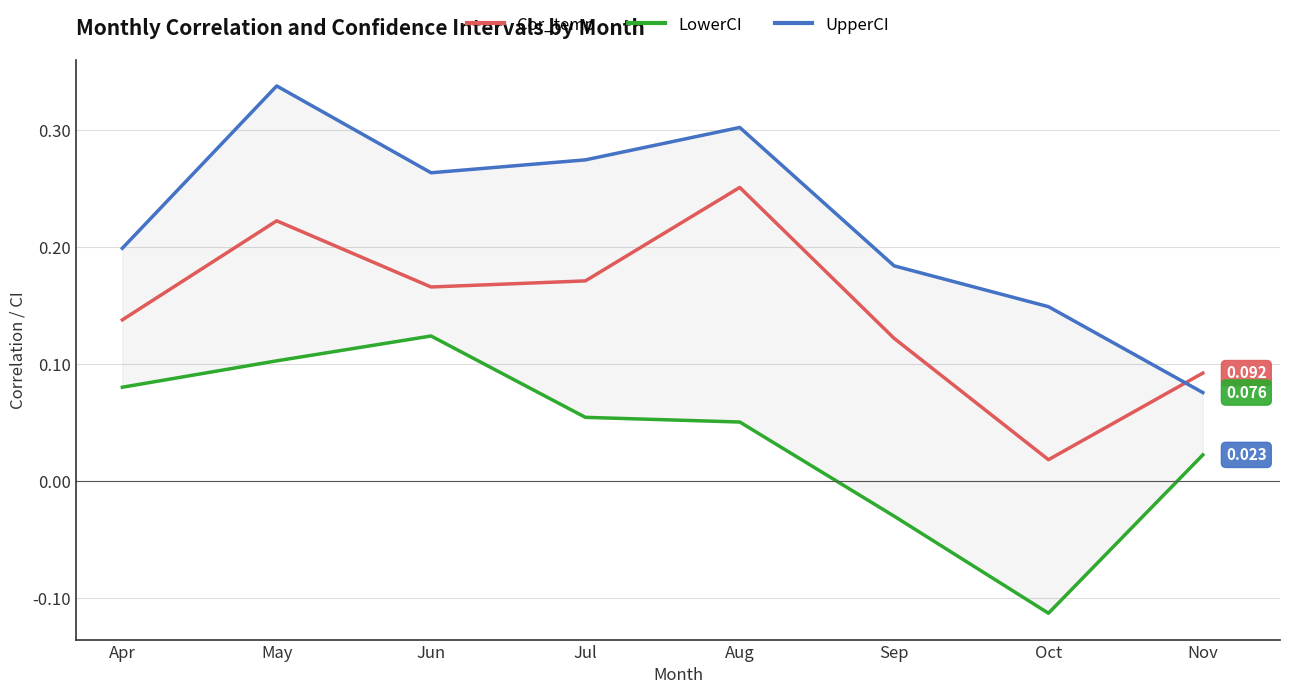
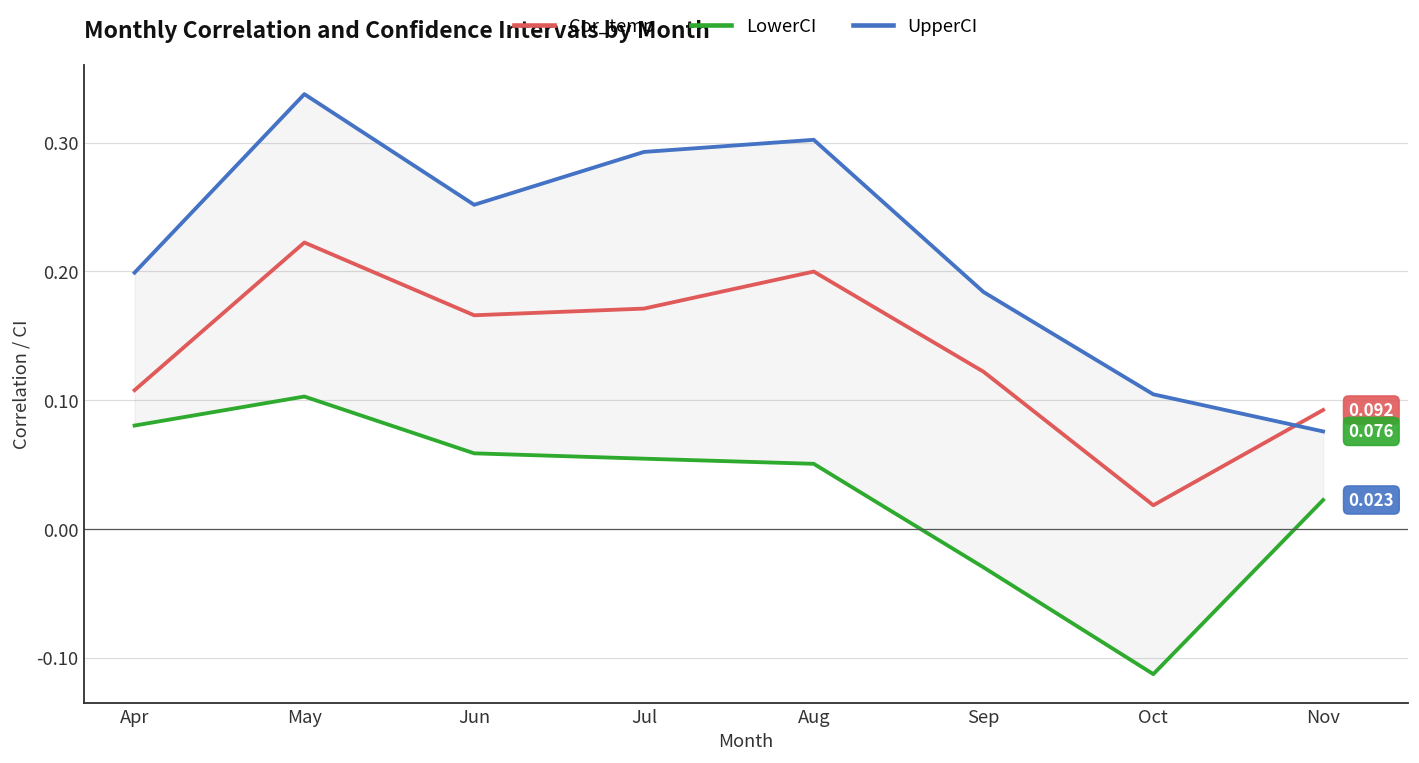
  {
    "Cor_temp": {
-     "Apr": 0.138,
+     "Apr": 0.108,
      "May": 0.222,
      "Jun": 0.166,
      "Jul": 0.171,
-     "Aug": 0.251,
+     "Aug": 0.200,
      "Sep": 0.122,
      "Oct": 0.018
    },
    "LowerCI": {
      "Apr": 0.080,
      "May": 0.103,
-     "Jun": 0.124,
+     "Jun": 0.059,
      "Jul": 0.055,
      "Aug": 0.051,
      "Sep": -0.030,
      "Oct": -0.113
    },
    "UpperCI": {
      "Apr": 0.199,
      "May": 0.338,
-     "Jun": 0.263,
-     "Jul": 0.274,
+     "Jun": 0.252,
+     "Jul": 0.293,
      "Aug": 0.302,
      "Sep": 0.184,
-     "Oct": 0.149
+     "Oct": 0.105
    }
  }
